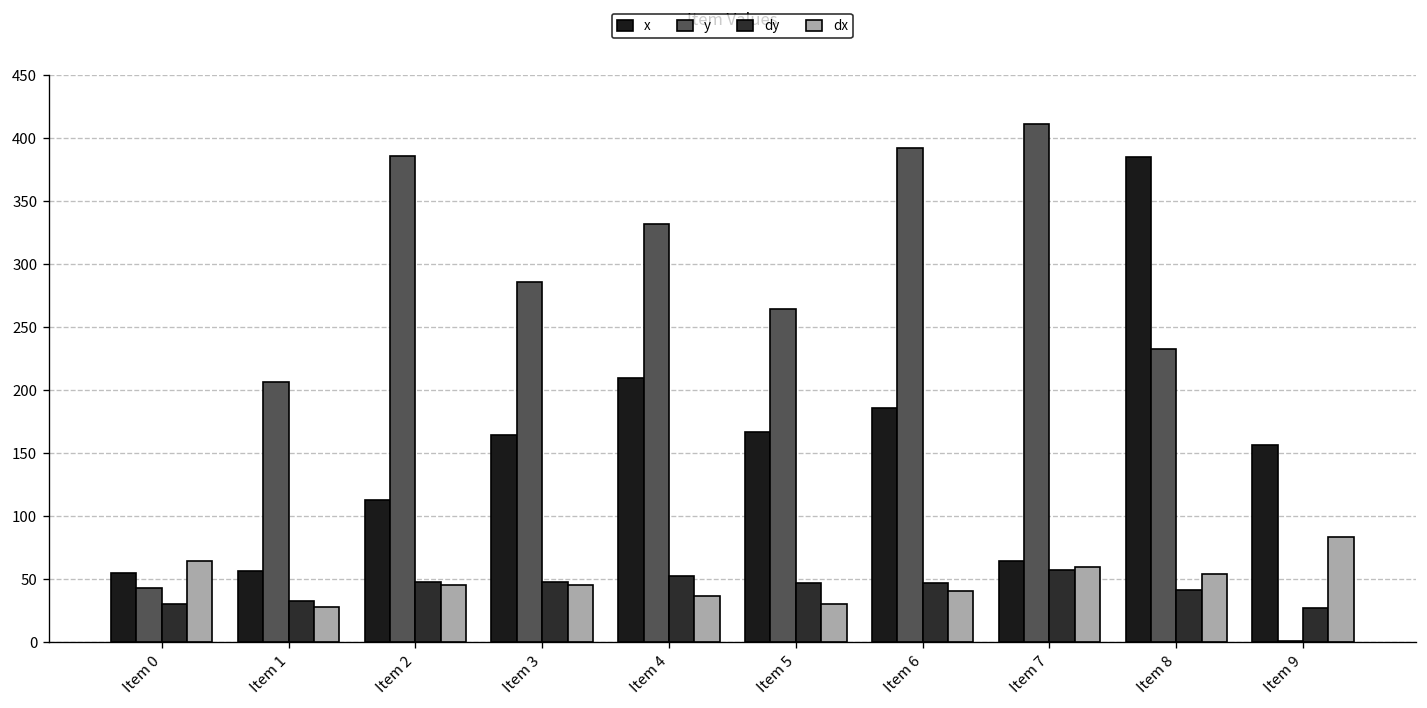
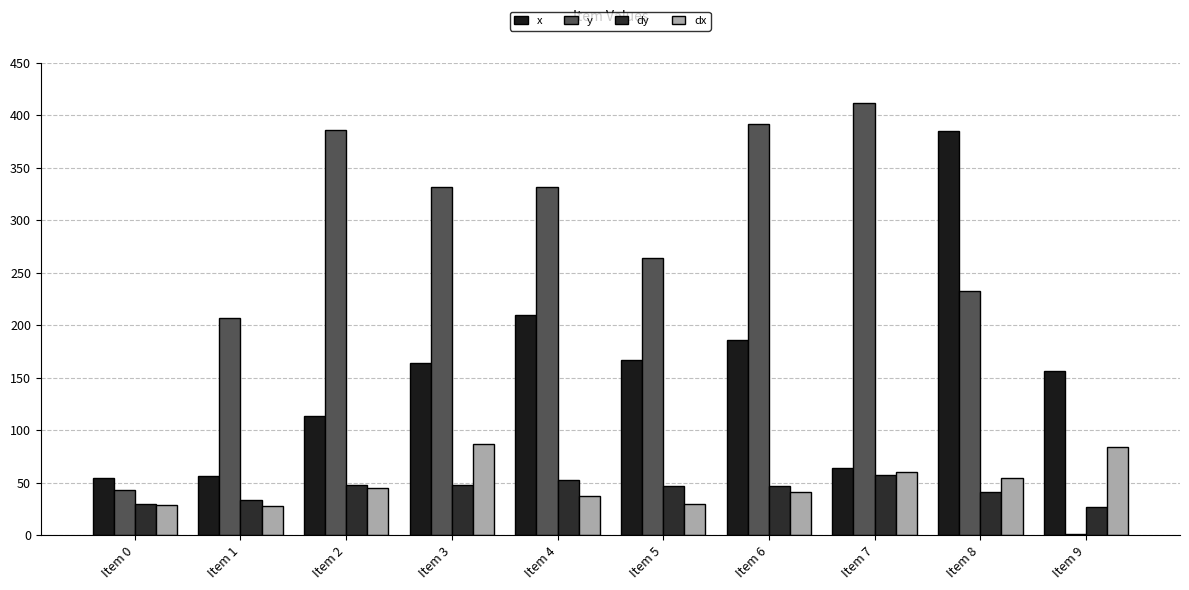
  {
    "y": {
      "Item 0": 43,
      "Item 1": 207,
      "Item 2": 386,
-     "Item 3": 286,
+     "Item 3": 332,
      "Item 4": 332,
      "Item 5": 264,
      "Item 6": 392,
      "Item 7": 411,
      "Item 8": 233
    },
    "dx": {
-     "Item 0": 64,
+     "Item 0": 28,
      "Item 1": 28,
      "Item 2": 45,
-     "Item 3": 45,
+     "Item 3": 87,
      "Item 4": 37,
      "Item 5": 30,
      "Item 6": 41,
      "Item 7": 60,
      "Item 8": 54,
      "Item 9": 84
    }
  }
